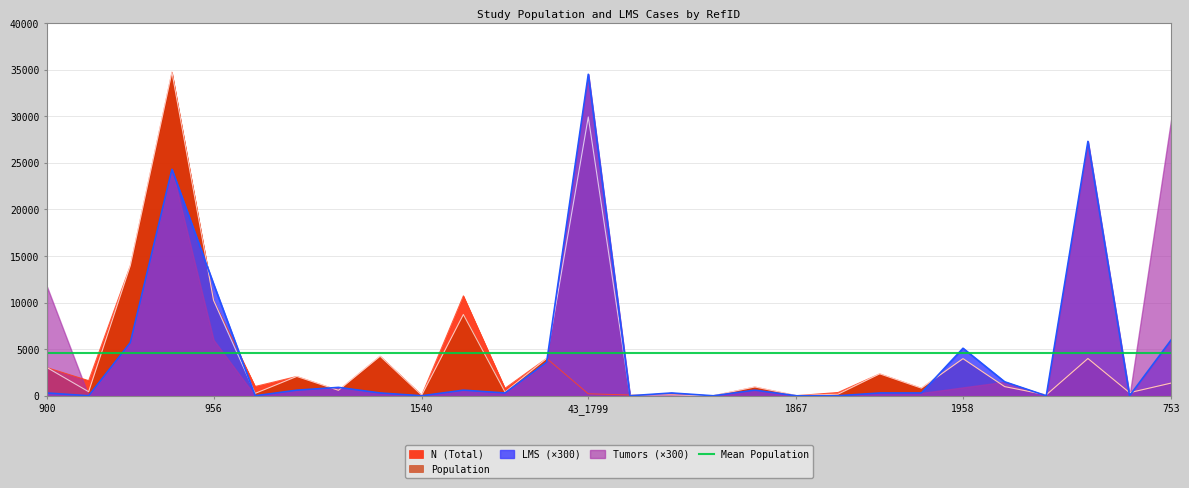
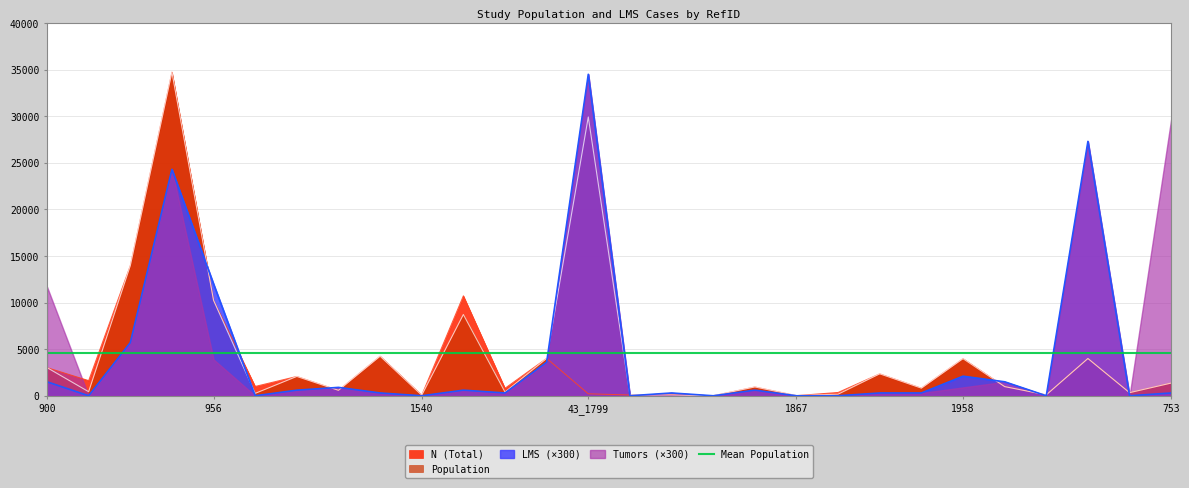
  {
    "LMS (×300)": {
-     "900": 0,
+     "900": 2000,
      "956": 12000,
-     "1958": 5000,
-     "753": 6000
+     "1958": 2000,
+     "753": 0
    },
    "Tumors (×300)": {
      "900": 12000,
-     "956": 6000,
+     "956": 4000,
      "1958": 1000,
      "753": 30000
    }
  }
